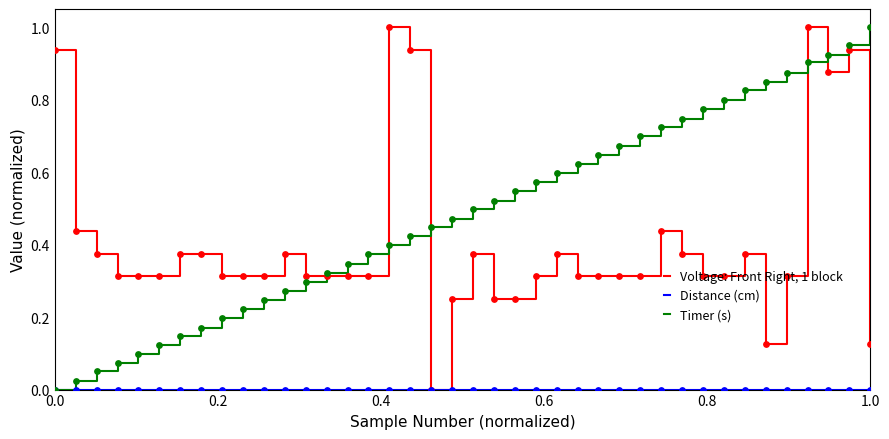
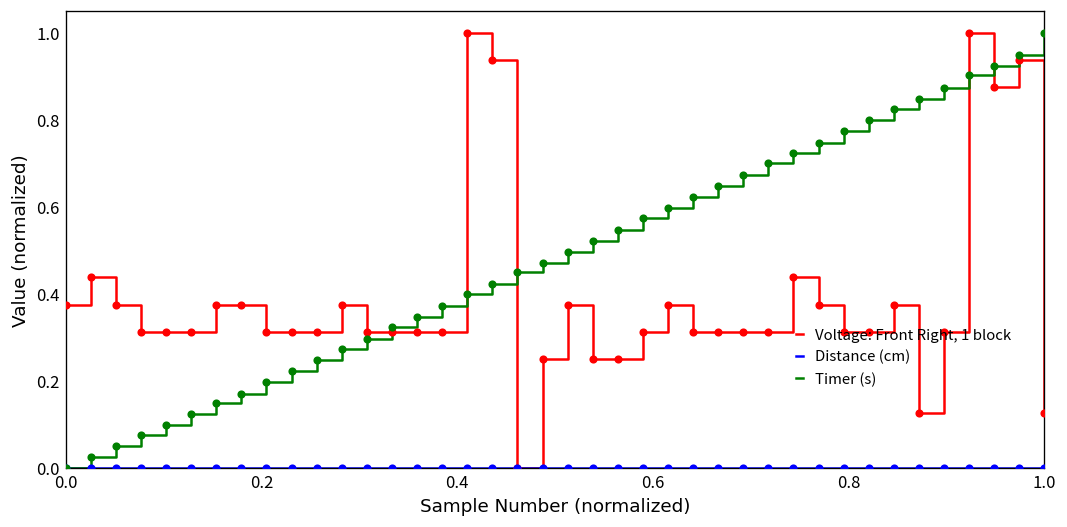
  {
    "Voltage: Front Right, 1 block": {
-     "0.0": 0.94,
+     "0.0": 0.37,
      "1.0": 0.12
    },
    "Distance (cm)": {
      "1.0": 0.00
    },
    "Timer (s)": {
      "1.0": 1.00
    }
  }
